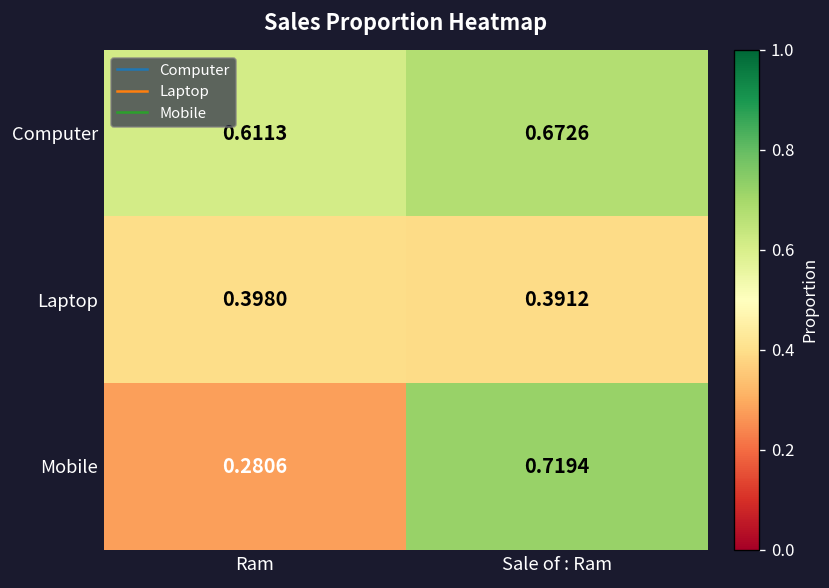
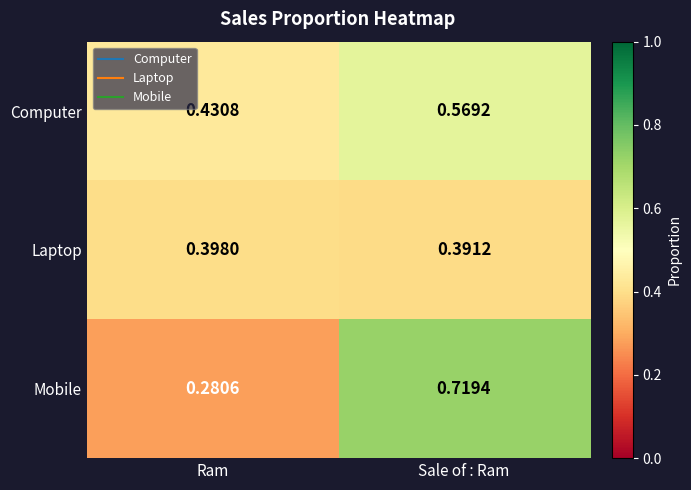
  {
    "Computer": {
-     "Ram": 0.6113,
-     "Sale of : Ram": 0.6726
+     "Ram": 0.4308,
+     "Sale of : Ram": 0.5692
    },
    "Laptop": {
      "Ram": 0.3980,
      "Sale of : Ram": 0.3912
    },
    "Mobile": {
      "Ram": 0.2806,
      "Sale of : Ram": 0.7194
    }
  }
